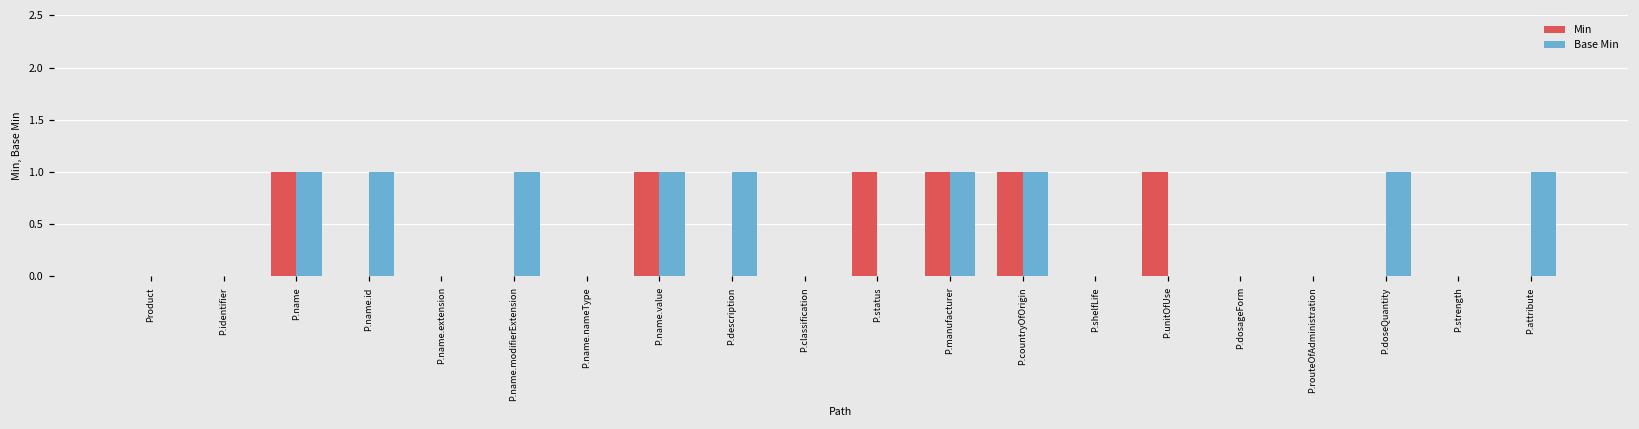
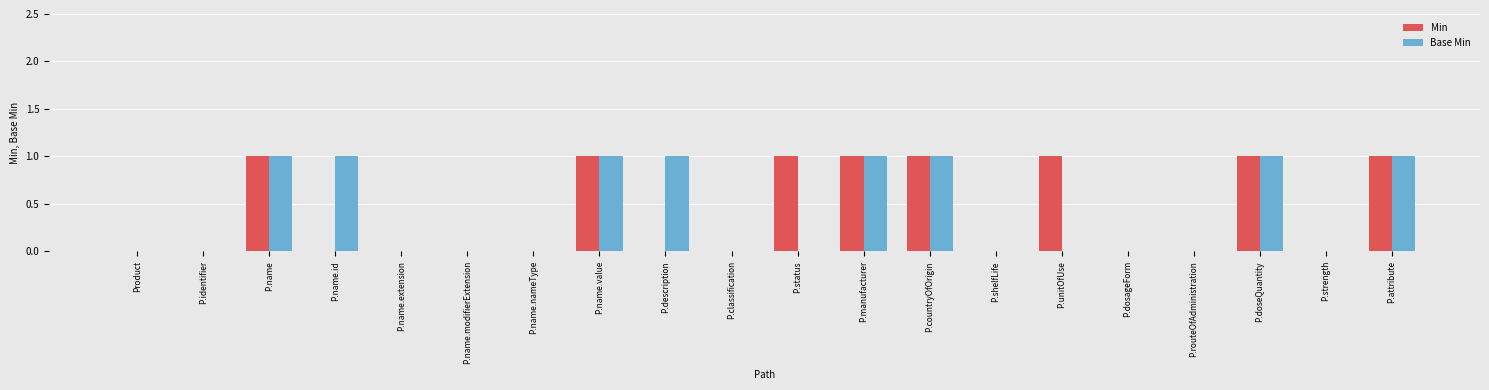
  {
    "Min": {
      "Product": 0,
      "P.identifier": 0,
      "P.name": 1,
      "P.name.id": 0,
      "P.name.extension": 0,
      "P.name.modifierExtension": 0,
      "P.name.nameType": 0,
      "P.name.value": 1,
      "P.description": 0,
      "P.classification": 0,
      "P.status": 1,
      "P.manufacturer": 1,
      "P.countryOfOrigin": 1,
      "P.shelfLife": 0,
      "P.unitOfUse": 1,
      "P.dosageForm": 0,
      "P.routeOfAdministration": 0,
-     "P.doseQuantity": 0,
+     "P.doseQuantity": 1,
      "P.strength": 0,
-     "P.attribute": 0
+     "P.attribute": 1
    },
    "Base Min": {
      "Product": 0,
      "P.identifier": 0,
      "P.name": 1,
      "P.name.id": 1,
      "P.name.extension": 0,
-     "P.name.modifierExtension": 1,
+     "P.name.modifierExtension": 0,
      "P.name.nameType": 0,
      "P.name.value": 1,
      "P.description": 1,
      "P.classification": 0,
      "P.status": 0,
      "P.manufacturer": 1,
      "P.countryOfOrigin": 1,
      "P.shelfLife": 0,
      "P.unitOfUse": 0,
      "P.dosageForm": 0,
      "P.routeOfAdministration": 0,
      "P.doseQuantity": 1,
      "P.strength": 0,
      "P.attribute": 1
    }
  }
